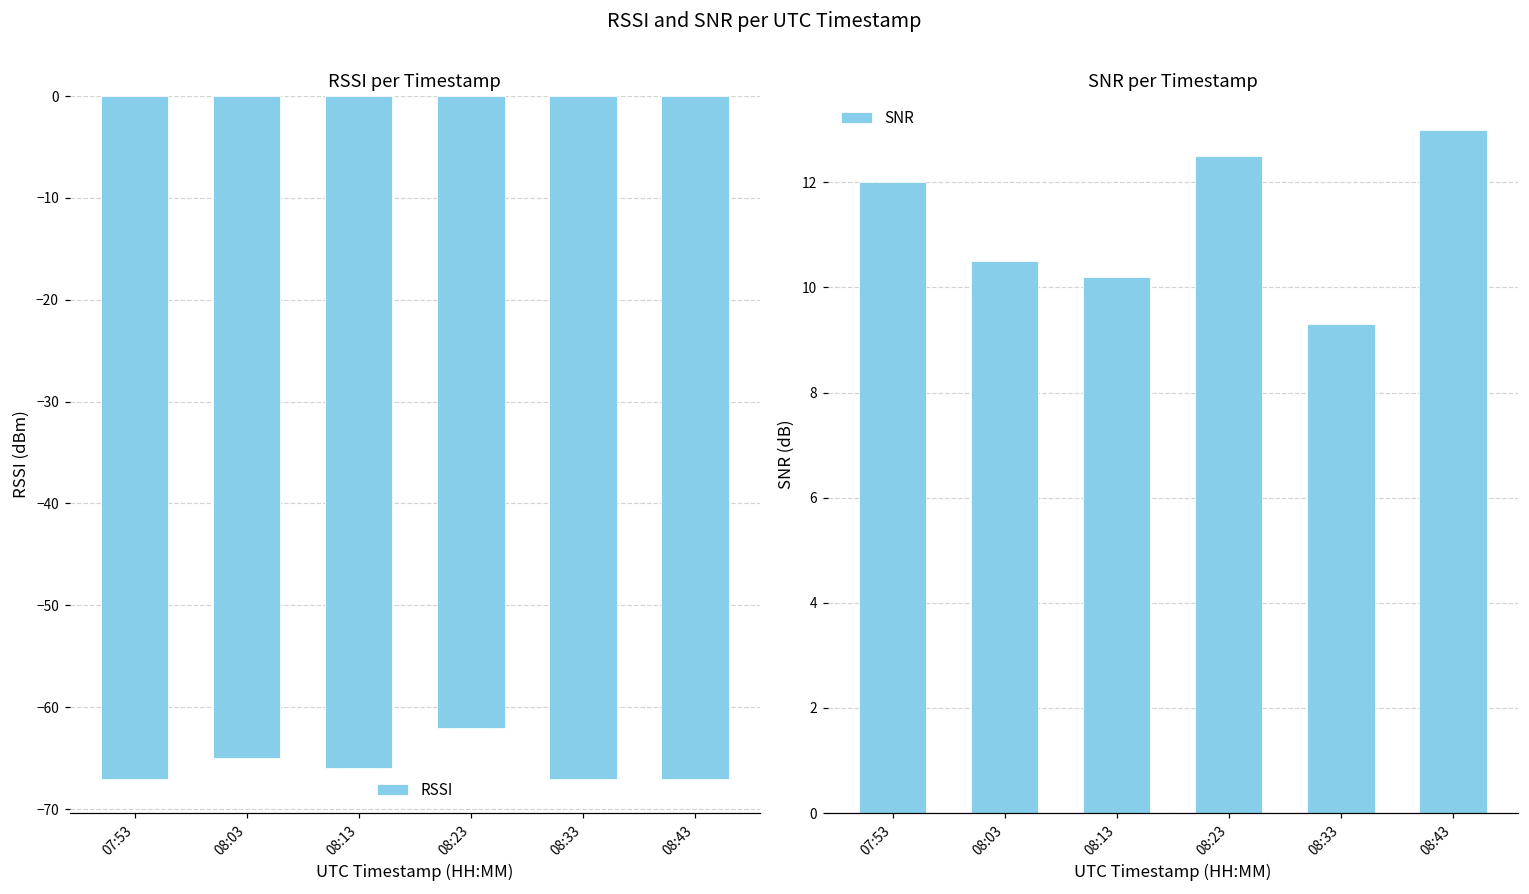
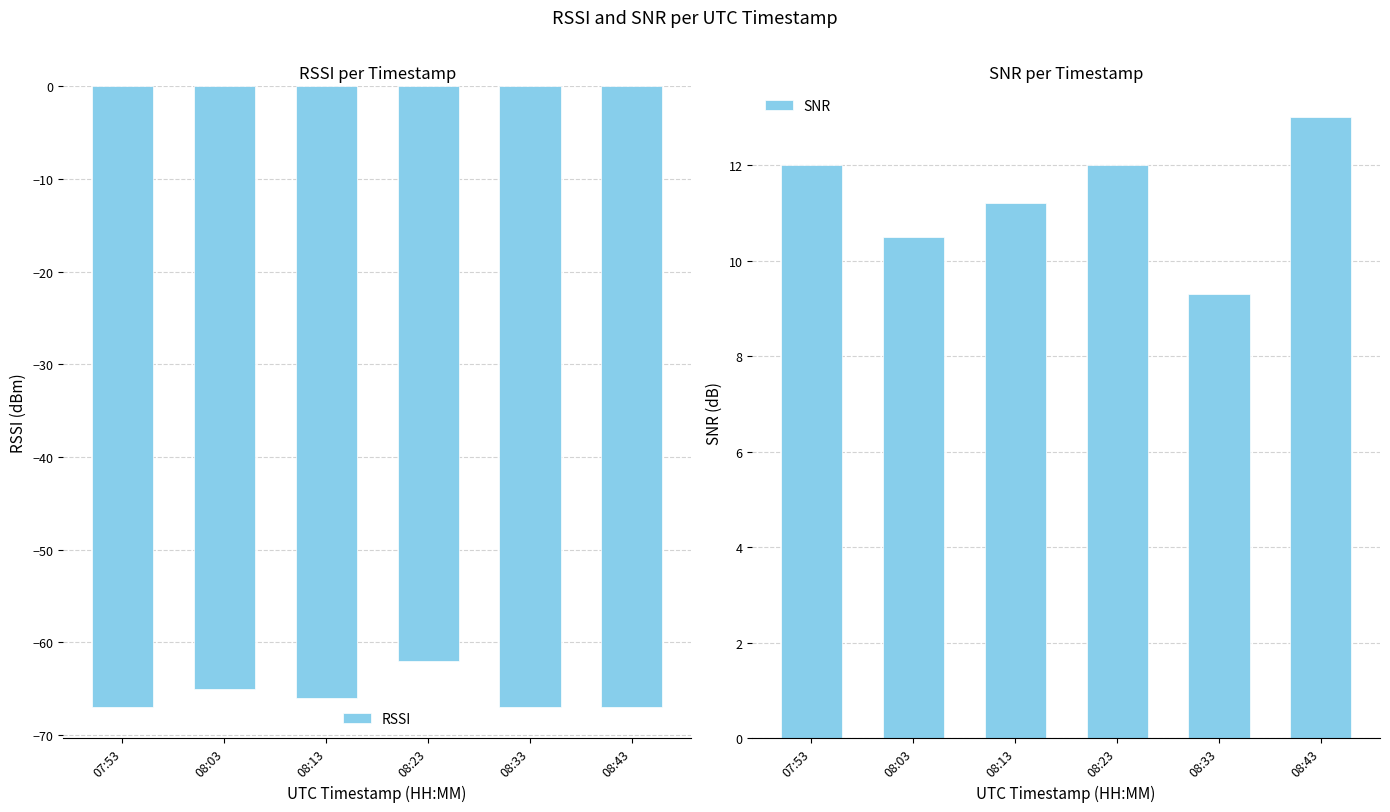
  {
    "RSSI per Timestamp": {
      "07:53": -67,
      "08:03": -65,
      "08:13": -66,
      "08:23": -62,
      "08:33": -67,
      "08:43": -67
    },
    "SNR per Timestamp": {
      "07:53": 12.0,
      "08:03": 10.5,
-     "08:13": 10.2,
-     "08:23": 12.5,
+     "08:13": 11.2,
+     "08:23": 12.0,
      "08:33": 9.3,
      "08:43": 13.0
    }
  }
